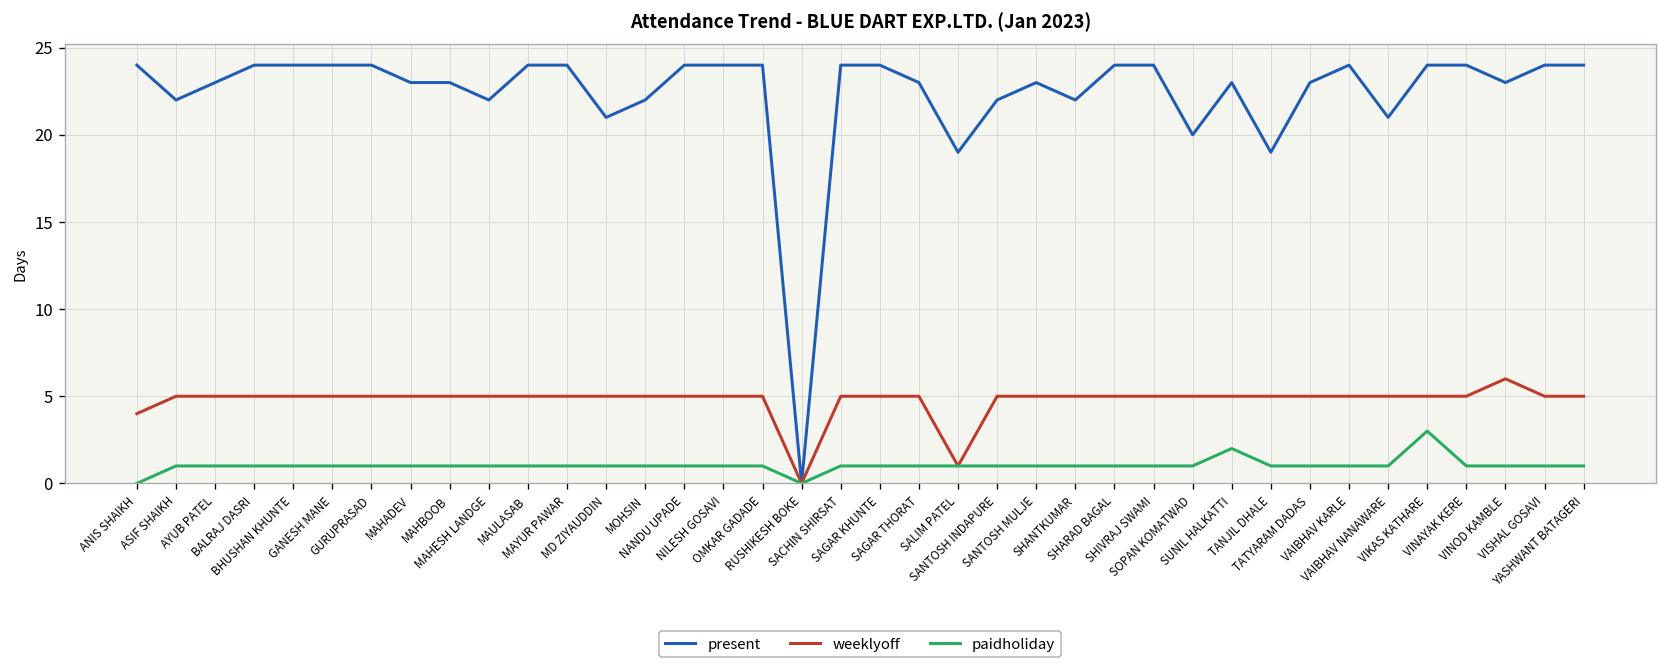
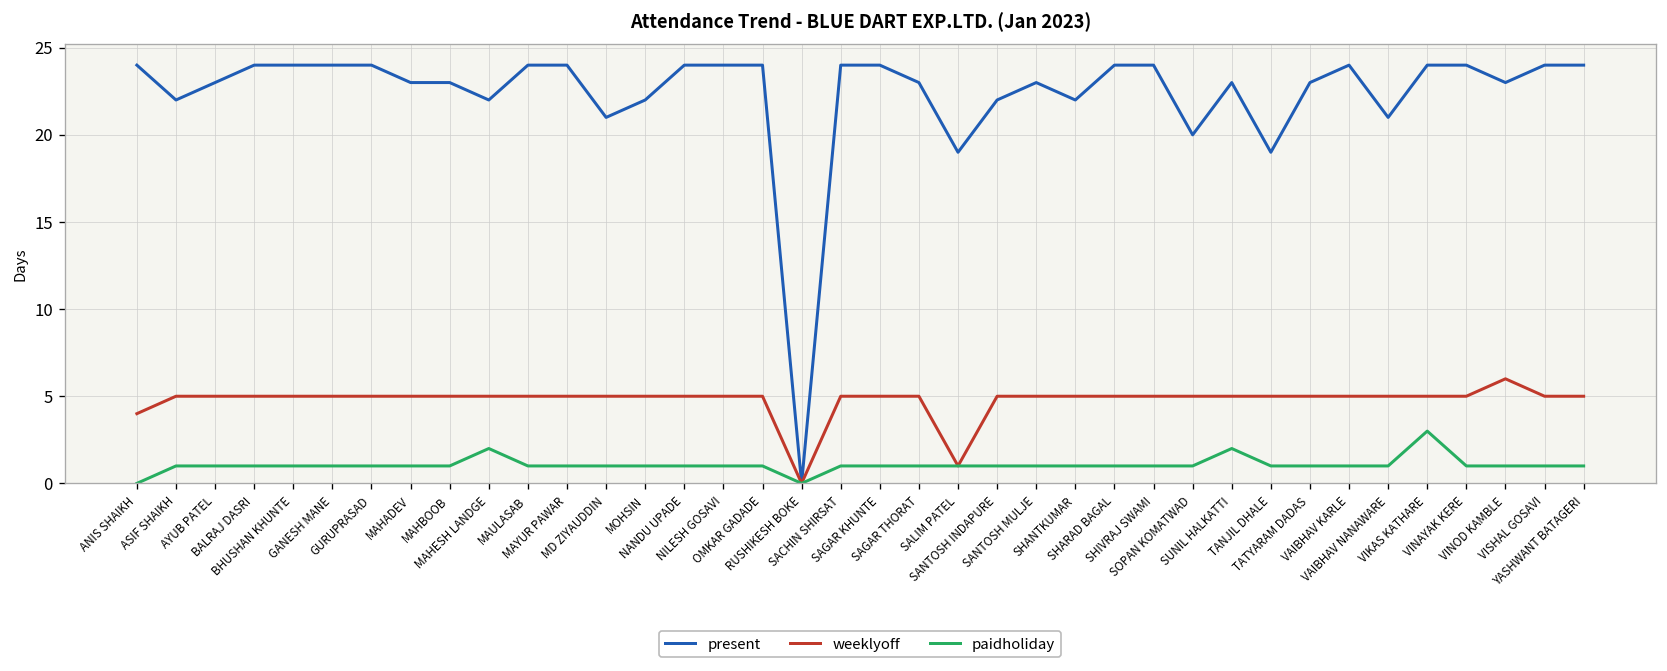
  {
    "present": {
      "ANIS SHAIKH": 24,
      "ASIF SHAIKH": 22,
      "AYUB PATEL": 23,
      "BALRAJ DASRI": 24,
      "BHUSHAN KHUNTE": 24,
      "GANESH MANE": 24,
      "GURUPRASAD": 24,
      "MAHADEV": 23,
      "MAHBOOB": 23,
      "MAHESH LANDGE": 22,
      "MAULASAB": 24,
      "MAYUR PAWAR": 24,
      "MD ZIYAUDDIN": 21,
      "MOHSIN": 22,
      "NANDU UPADE": 24,
      "NILESH GOSAVI": 24,
      "OMKAR GADADE": 24,
      "SACHIN SHIRSAT": 24,
      "SAGAR KHUNTE": 24,
      "SAGAR THORAT": 23,
      "SALIM PATEL": 19,
      "SANTOSH INDAPURE": 22,
      "SANTOSH MULJE": 23,
      "SHANTKUMAR": 22,
      "SHARAD BAGAL": 24,
      "SHIVRAJ SWAMI": 24,
      "SOPAN KOMATWAD": 20,
      "SUNIL HALKATTI": 23,
      "TANJIL DHALE": 19,
      "TATYARAM DADAS": 23,
      "VAIBHAV KARLE": 24,
      "VAIBHAV NANAWARE": 21,
      "VIKAS KATHARE": 24,
      "VINAYAK KERE": 24,
      "VINOD KAMBLE": 23,
      "VISHAL GOSAVI": 24,
      "YASHWANT BATAGERI": 24
    },
    "weeklyoff": {
      "ANIS SHAIKH": 4,
      "ASIF SHAIKH": 5,
      "AYUB PATEL": 5,
      "BALRAJ DASRI": 5,
      "BHUSHAN KHUNTE": 5,
      "GANESH MANE": 5,
      "GURUPRASAD": 5,
      "MAHADEV": 5,
      "MAHBOOB": 5,
      "MAHESH LANDGE": 5,
      "MAULASAB": 5,
      "MAYUR PAWAR": 5,
      "MD ZIYAUDDIN": 5,
      "MOHSIN": 5,
      "NANDU UPADE": 5,
      "NILESH GOSAVI": 5,
      "OMKAR GADADE": 5,
      "SACHIN SHIRSAT": 5,
      "SAGAR KHUNTE": 5,
      "SAGAR THORAT": 5,
      "SANTOSH INDAPURE": 5,
      "SANTOSH MULJE": 5,
      "SHANTKUMAR": 5,
      "SHARAD BAGAL": 5,
      "SHIVRAJ SWAMI": 5,
      "SOPAN KOMATWAD": 5,
      "SUNIL HALKATTI": 5,
      "TANJIL DHALE": 5,
      "TATYARAM DADAS": 5,
      "VAIBHAV KARLE": 5,
      "VAIBHAV NANAWARE": 5,
      "VIKAS KATHARE": 5,
      "VINAYAK KERE": 5,
      "VINOD KAMBLE": 6,
      "VISHAL GOSAVI": 5,
      "YASHWANT BATAGERI": 5
    },
    "paidholiday": {
      "ANIS SHAIKH": 0,
      "ASIF SHAIKH": 1,
      "AYUB PATEL": 1,
      "BALRAJ DASRI": 1,
      "BHUSHAN KHUNTE": 1,
      "GANESH MANE": 1,
      "GURUPRASAD": 1,
      "MAHADEV": 1,
      "MAHBOOB": 1,
-     "MAHESH LANDGE": 1,
+     "MAHESH LANDGE": 2,
      "MAULASAB": 1,
      "MAYUR PAWAR": 1,
      "MD ZIYAUDDIN": 1,
      "MOHSIN": 1,
      "NANDU UPADE": 1,
      "NILESH GOSAVI": 1,
      "OMKAR GADADE": 1,
      "SACHIN SHIRSAT": 1,
      "SAGAR KHUNTE": 1,
      "SAGAR THORAT": 1,
      "SANTOSH INDAPURE": 1,
      "SANTOSH MULJE": 1,
      "SHANTKUMAR": 1,
      "SHARAD BAGAL": 1,
      "SHIVRAJ SWAMI": 1,
      "SOPAN KOMATWAD": 1,
      "SUNIL HALKATTI": 2,
      "TANJIL DHALE": 1,
      "TATYARAM DADAS": 1,
      "VAIBHAV KARLE": 1,
      "VAIBHAV NANAWARE": 1,
      "VIKAS KATHARE": 3,
      "VINAYAK KERE": 1,
      "VINOD KAMBLE": 1,
      "VISHAL GOSAVI": 1,
      "YASHWANT BATAGERI": 1
    }
  }
